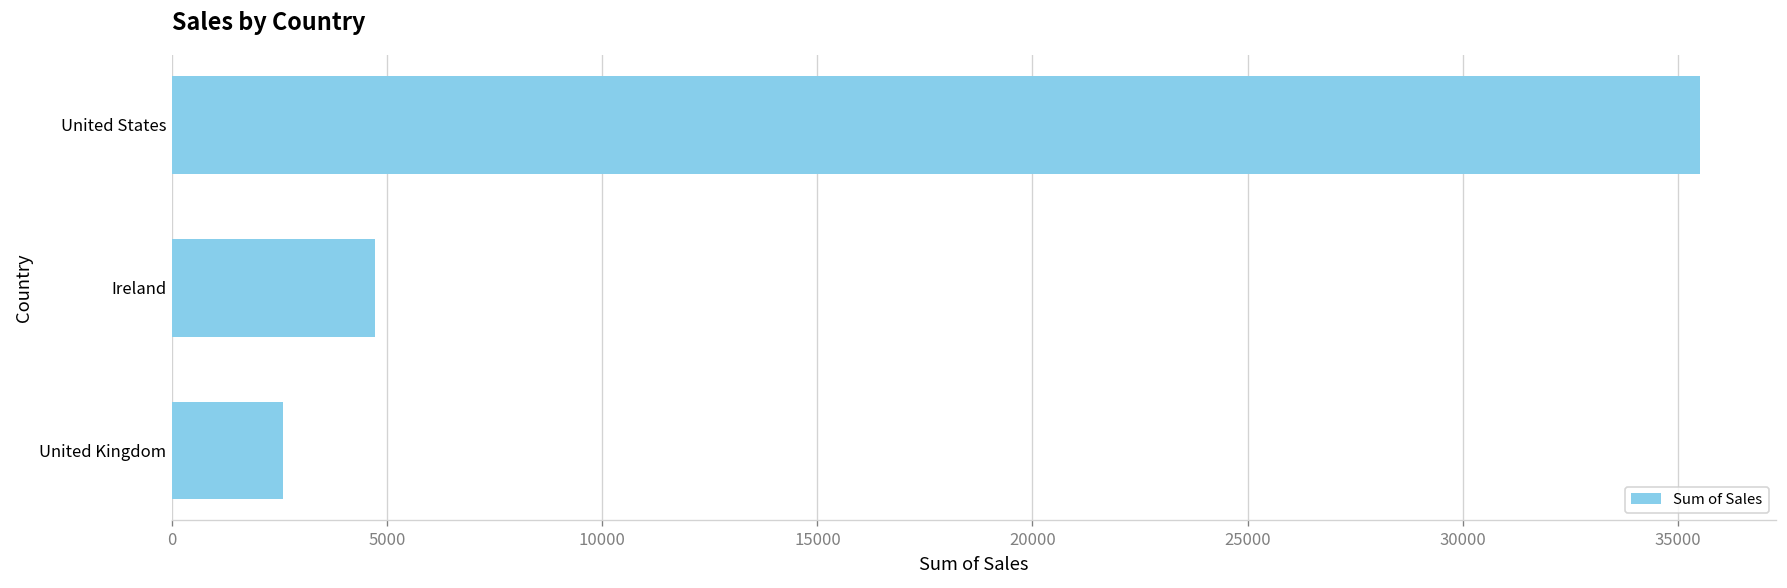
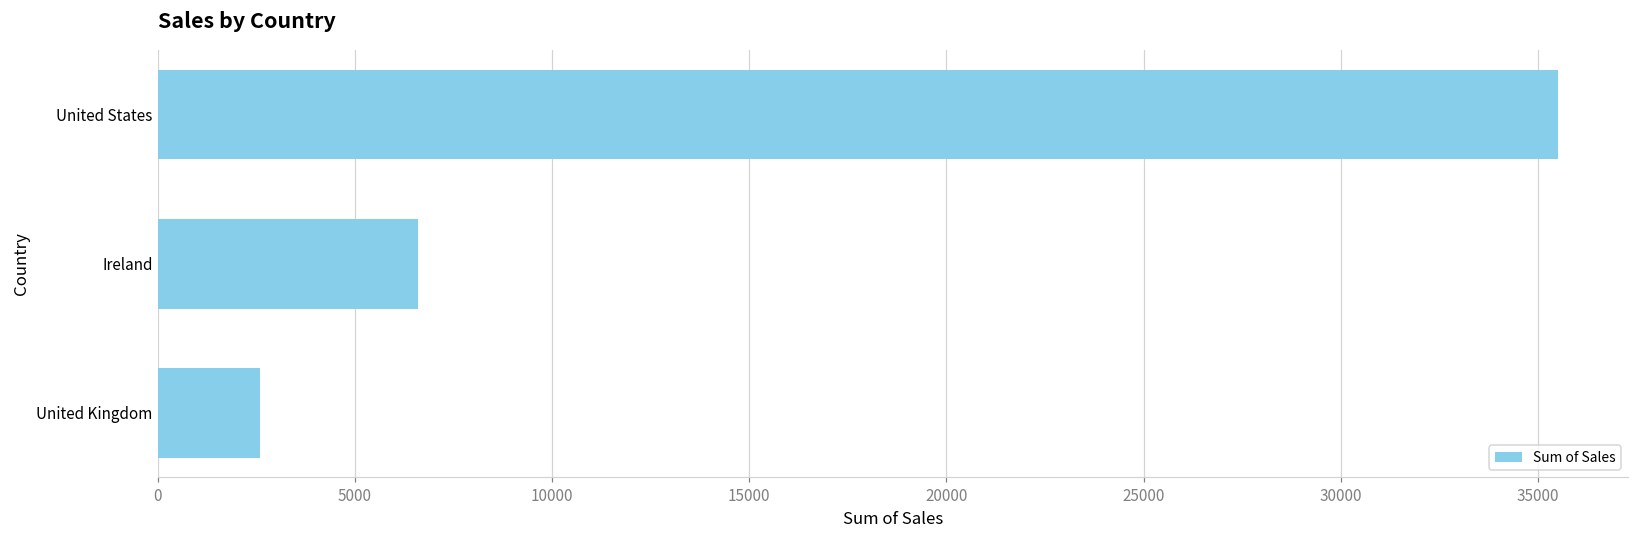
  {
    "United States": 35500,
-   "Ireland": 4700,
+   "Ireland": 6600,
    "United Kingdom": 2600
  }
